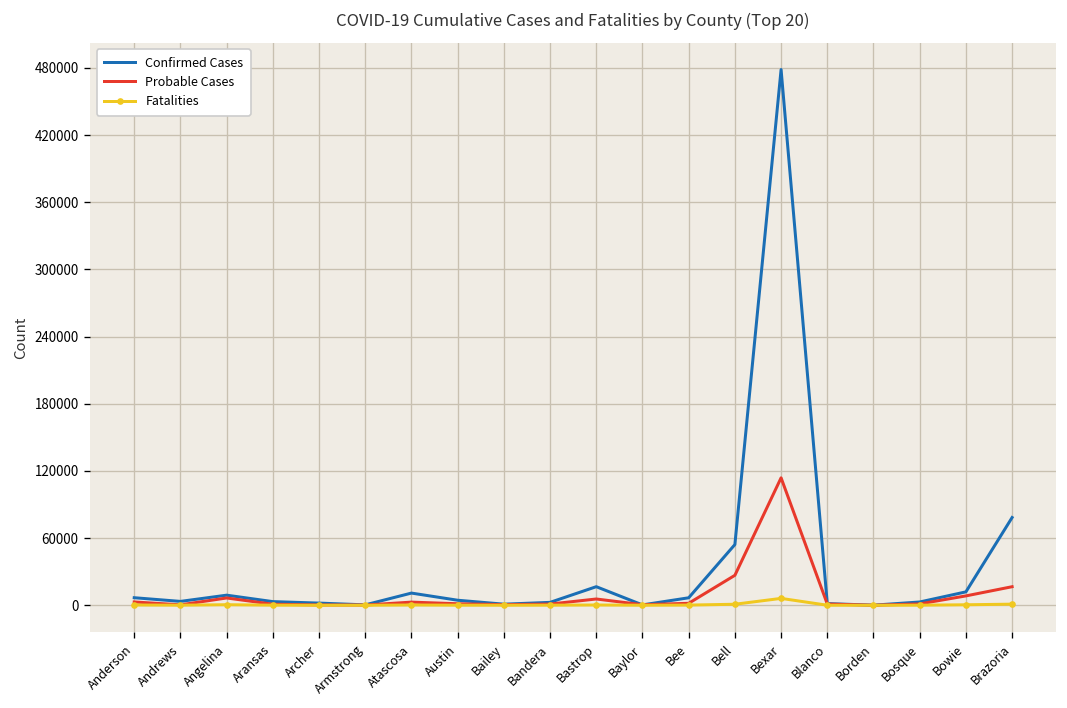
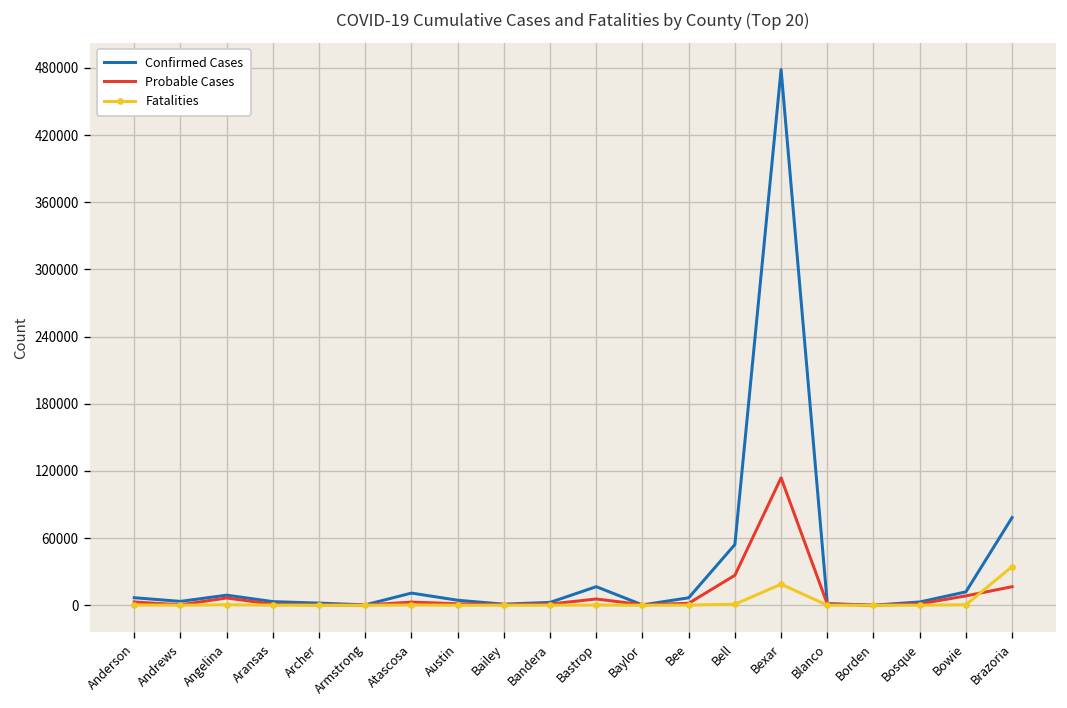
  {
    "Confirmed Cases": {
      "Anderson": 10000,
      "Andrews": 0,
      "Atascosa": 10000,
      "Austin": 0,
      "Bastrop": 20000,
      "Bee": 10000,
      "Bell": 50000,
      "Bexar": 480000,
      "Bowie": 10000,
      "Brazoria": 80000
    },
    "Probable Cases": {
      "Anderson": 0,
      "Bastrop": 10000,
      "Bell": 30000,
      "Bexar": 110000,
      "Bowie": 10000,
      "Brazoria": 20000
    },
    "Fatalities": {
      "Anderson": 0,
      "Angelina": 0,
      "Bastrop": 0,
      "Bell": 0,
-     "Bexar": 10000,
+     "Bexar": 20000,
      "Bowie": 0,
-     "Brazoria": 0
+     "Brazoria": 30000
    }
  }
